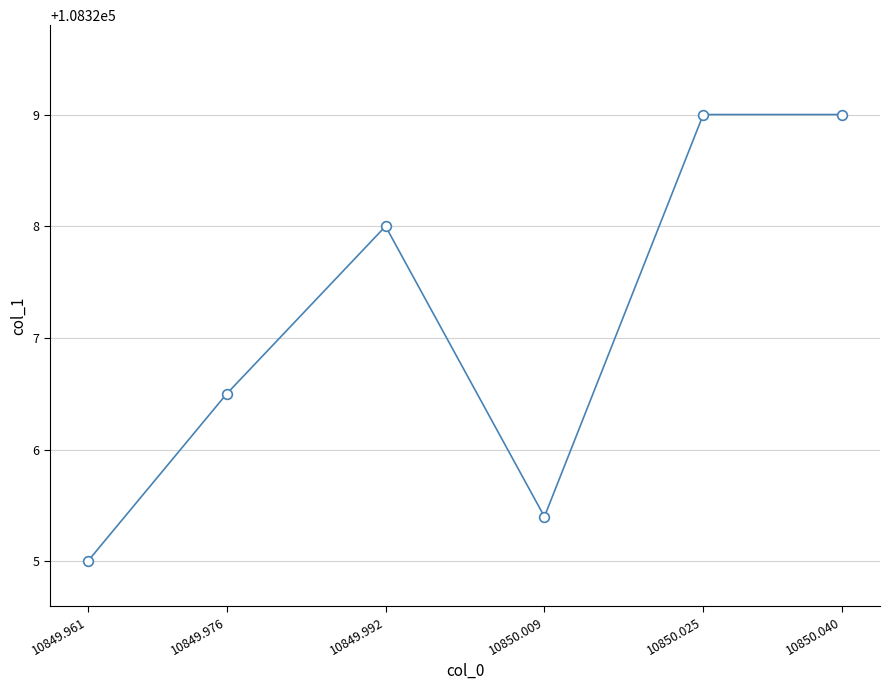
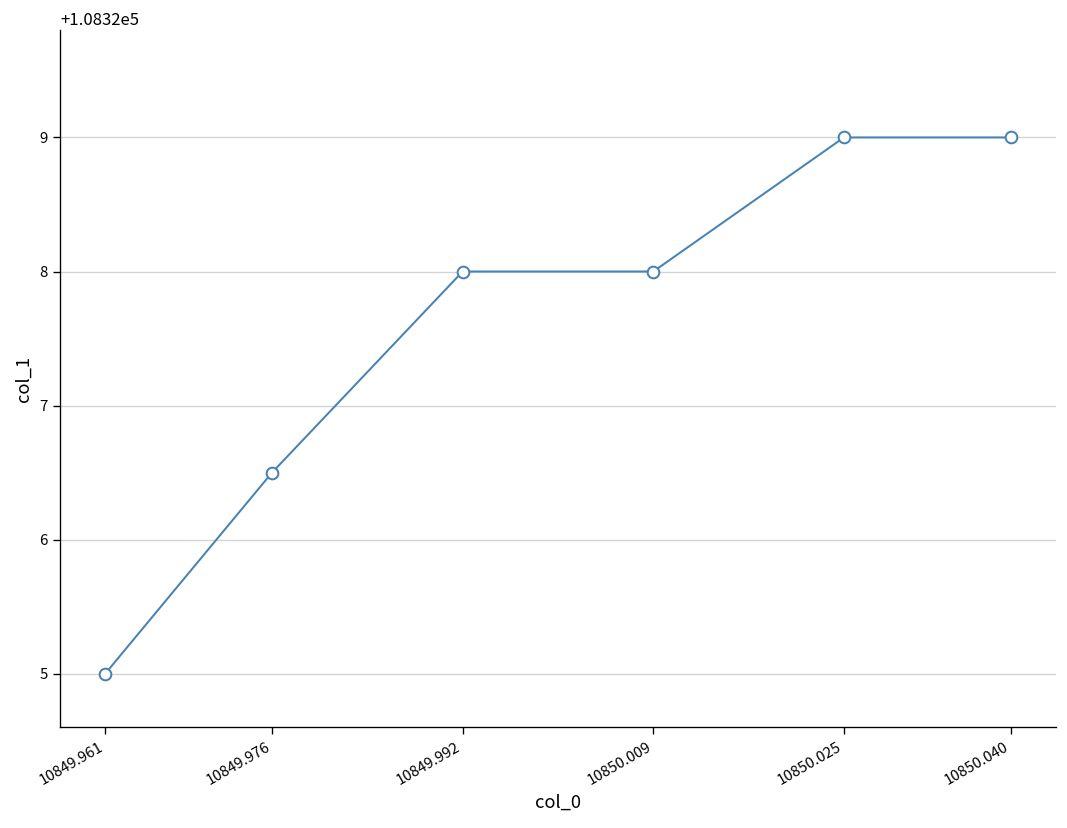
  {
    "10849.961": 108325.0,
    "10849.976": 108326.5,
    "10849.992": 108328.0,
-   "10850.009": 108325.4,
+   "10850.009": 108328.0,
    "10850.025": 108329.0,
    "10850.040": 108329.0
  }
